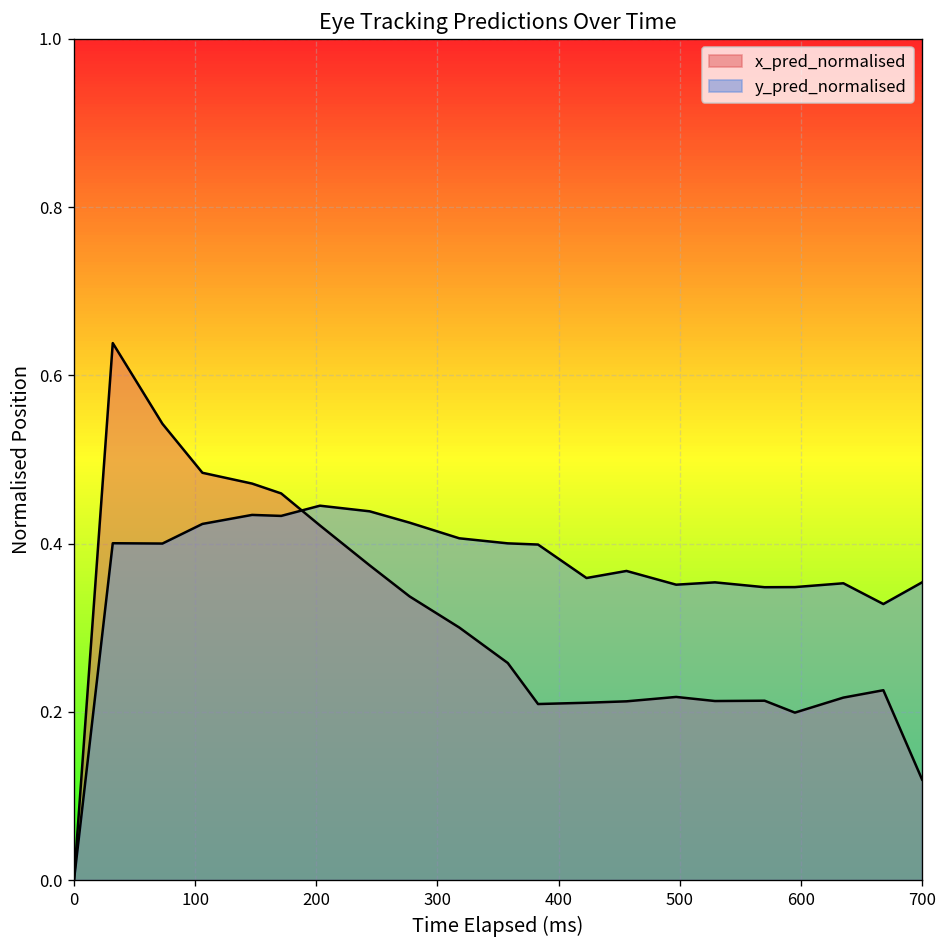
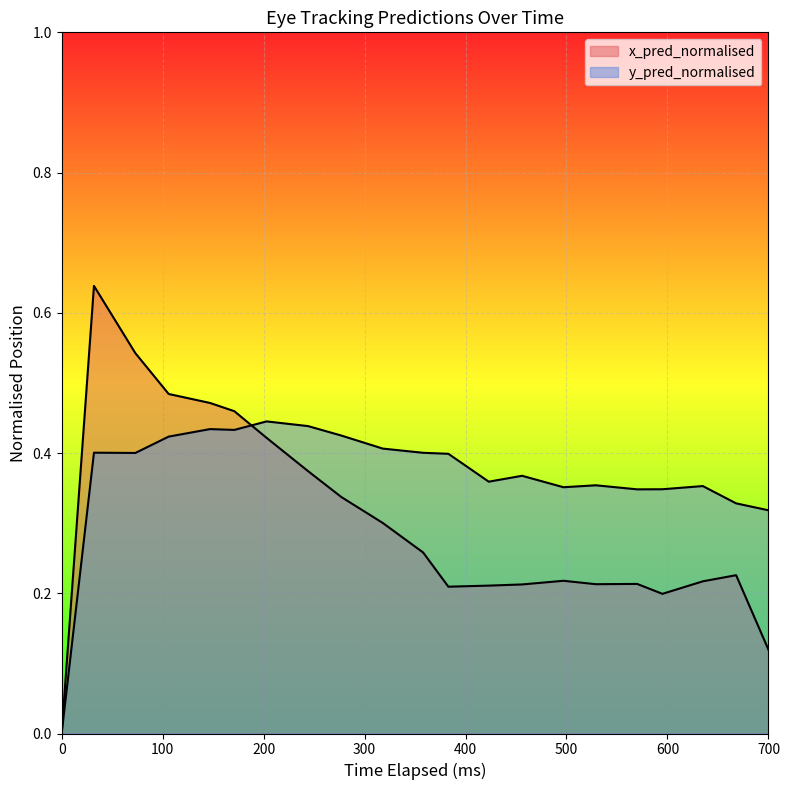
  {
    "x_pred_normalised": {
      "700": 0.12
    },
    "y_pred_normalised": {
-     "700": 0.35
+     "700": 0.32
    }
  }
